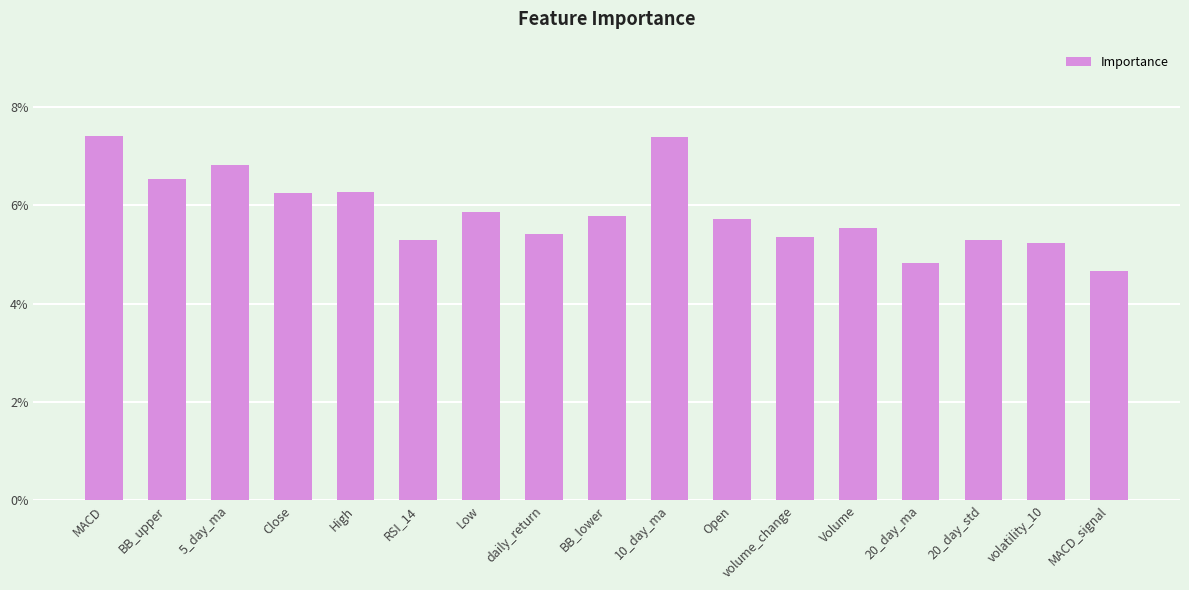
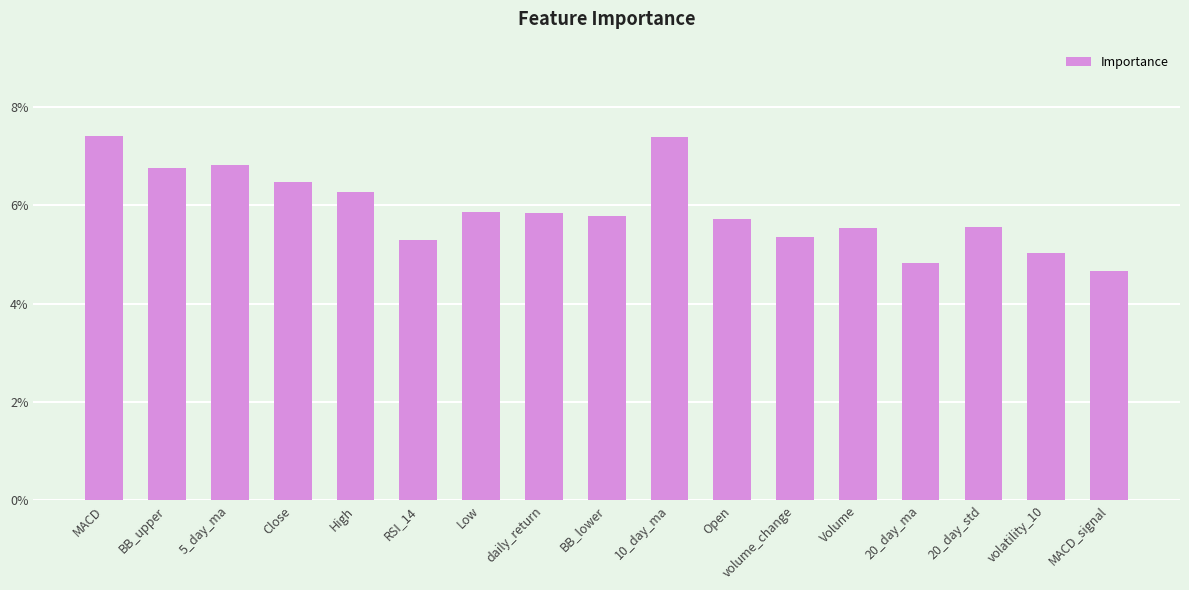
  {
    "MACD": "7.4%",
-   "BB_upper": "6.5%",
+   "BB_upper": "6.8%",
    "5_day_ma": "6.8%",
-   "Close": "6.2%",
+   "Close": "6.5%",
    "High": "6.3%",
    "RSI_14": "5.3%",
    "Low": "5.9%",
-   "daily_return": "5.4%",
+   "daily_return": "5.8%",
    "BB_lower": "5.8%",
    "10_day_ma": "7.4%",
    "Open": "5.7%",
    "volume_change": "5.4%",
    "Volume": "5.5%",
    "20_day_ma": "4.8%",
-   "20_day_std": "5.3%",
-   "volatility_10": "5.2%",
+   "20_day_std": "5.6%",
+   "volatility_10": "5.0%",
    "MACD_signal": "4.7%"
  }
